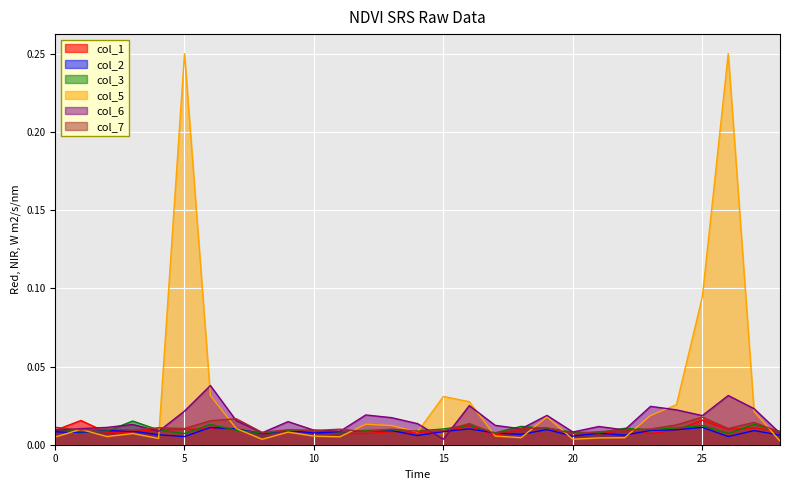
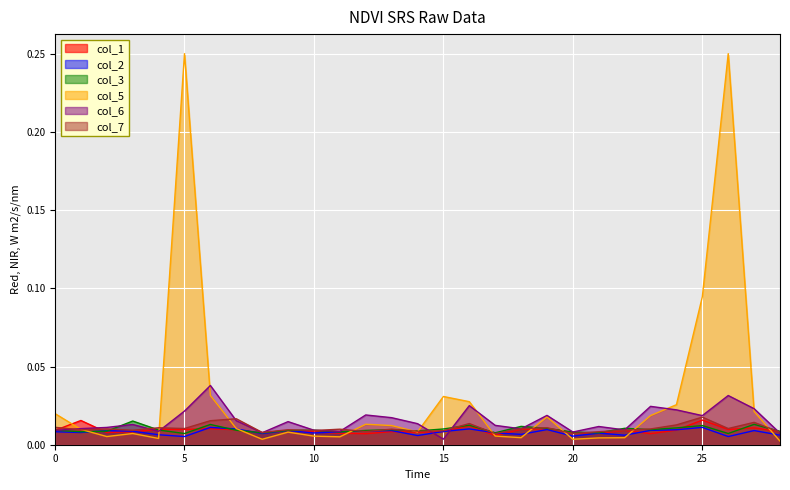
  {
    "col_1": {
      "25": 0.016
    },
    "col_2": {
      "5": 0.005
    },
    "col_3": {
      "5": 0.007
    },
    "col_5": {
-     "0": 0.005,
+     "0": 0.020,
      "5": 0.250,
      "10": 0.005,
      "15": 0.031,
      "20": 0.003,
      "25": 0.095
    },
    "col_6": {
      "5": 0.022,
      "15": 0.004
    },
    "col_7": {
      "0": 0.011
    }
  }
